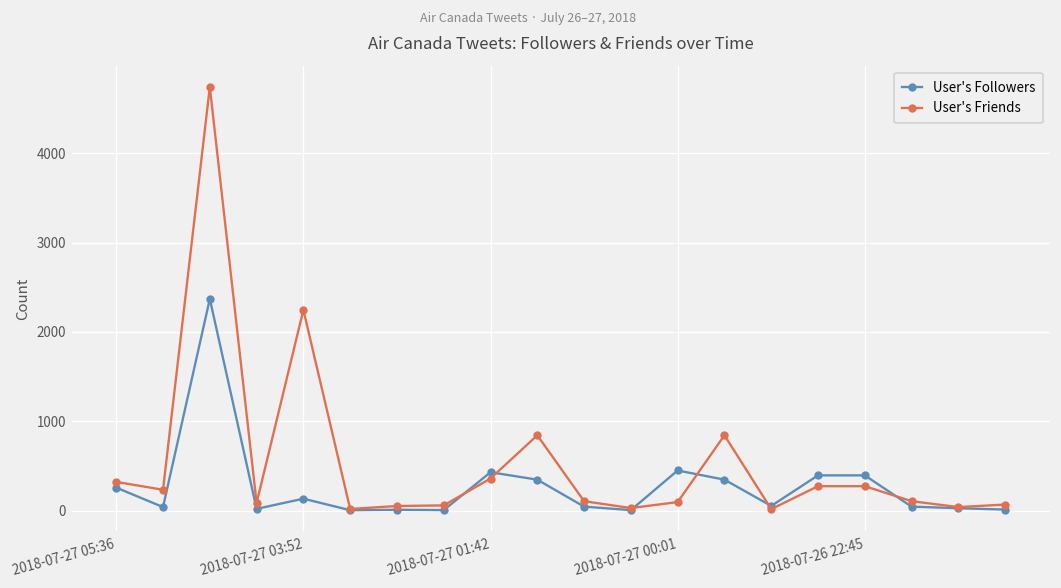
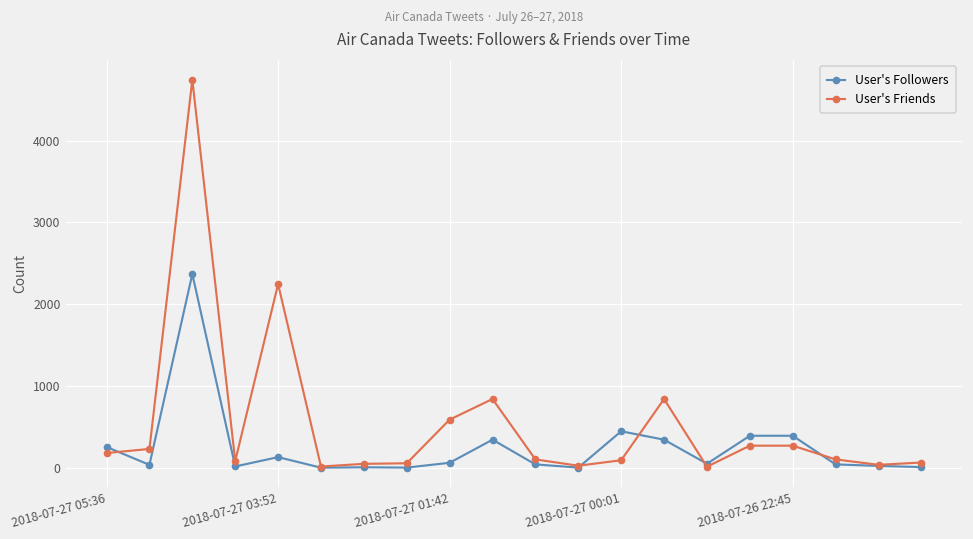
  {
    "User's Followers": {
      "2018-07-27 05:36": 300,
      "2018-07-27 03:52": 100,
-     "2018-07-27 01:42": 400,
+     "2018-07-27 01:42": 100,
      "2018-07-27 00:01": 400,
      "2018-07-26 22:45": 400
    },
    "User's Friends": {
-     "2018-07-27 05:36": 300,
+     "2018-07-27 05:36": 200,
      "2018-07-27 03:52": 2200,
-     "2018-07-27 01:42": 400,
+     "2018-07-27 01:42": 600,
      "2018-07-27 00:01": 100,
      "2018-07-26 22:45": 300
    }
  }
